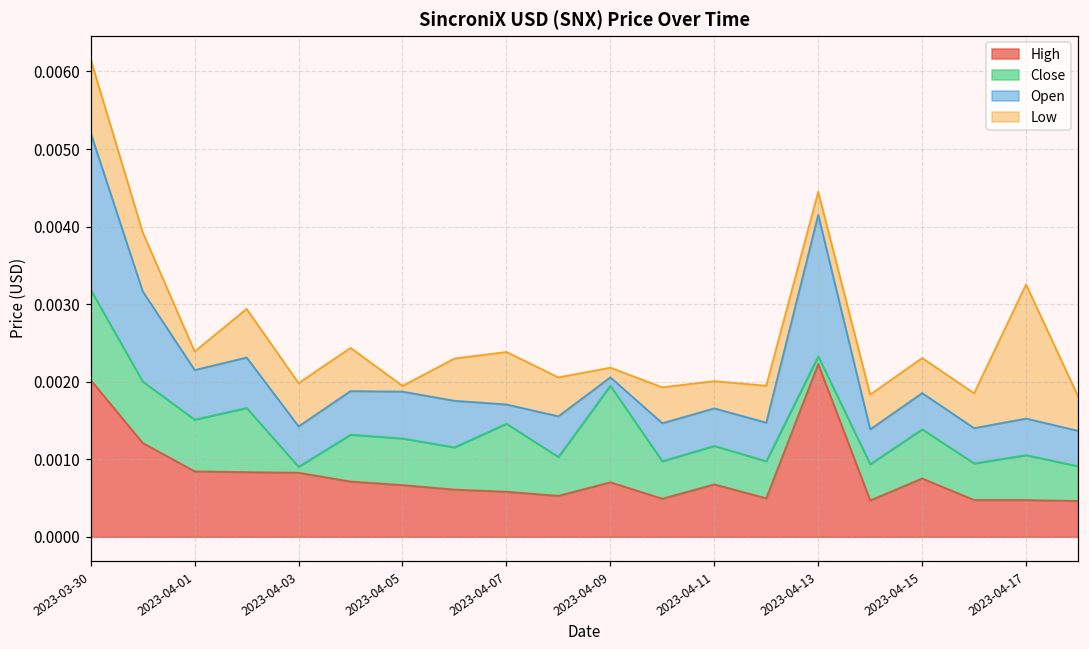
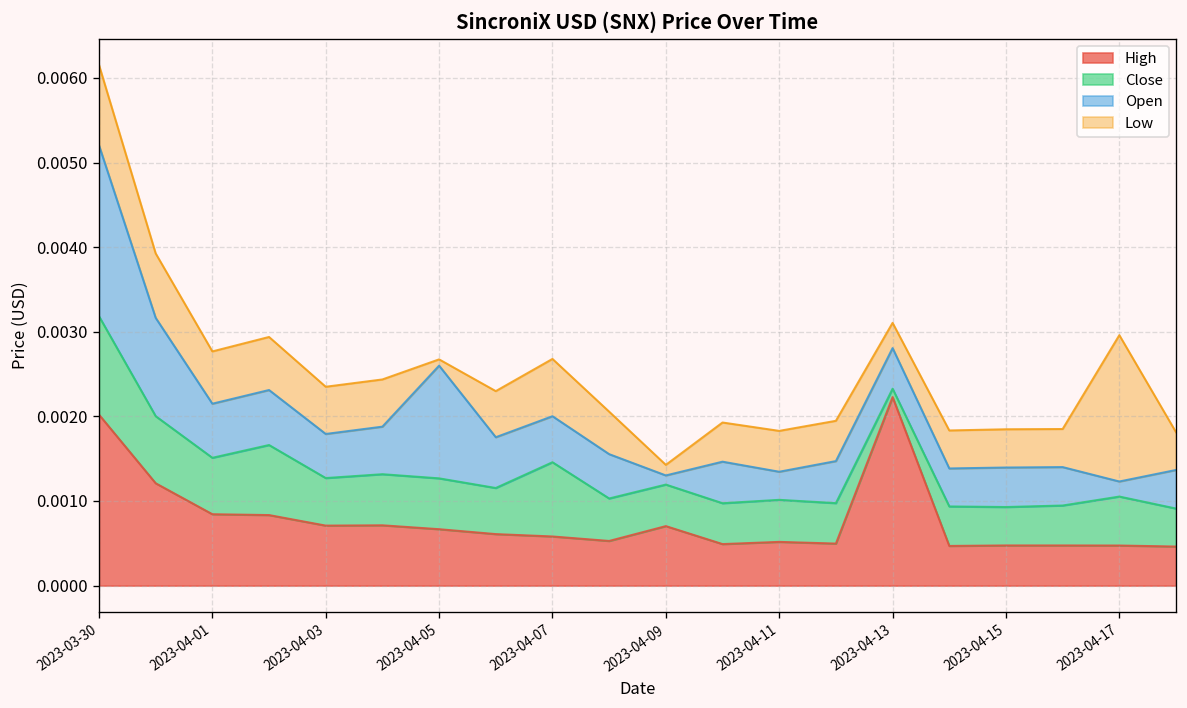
  {
    "High": {
      "2023-03-30": 0.0020,
      "2023-04-01": 0.0008,
-     "2023-04-03": 0.0008,
+     "2023-04-03": 0.0007,
      "2023-04-05": 0.0007,
      "2023-04-07": 0.0006,
      "2023-04-09": 0.0007,
-     "2023-04-11": 0.0007,
+     "2023-04-11": 0.0005,
      "2023-04-13": 0.0022,
-     "2023-04-15": 0.0008,
+     "2023-04-15": 0.0005,
      "2023-04-17": 0.0005
    },
    "Close": {
      "2023-03-30": 0.0012,
      "2023-04-01": 0.0007,
-     "2023-04-03": 0.0001,
+     "2023-04-03": 0.0006,
      "2023-04-05": 0.0006,
      "2023-04-07": 0.0009,
-     "2023-04-09": 0.0012,
+     "2023-04-09": 0.0005,
      "2023-04-11": 0.0005,
      "2023-04-13": 0.0001,
-     "2023-04-15": 0.0006,
+     "2023-04-15": 0.0005,
      "2023-04-17": 0.0006
    },
    "Open": {
      "2023-03-30": 0.0020,
      "2023-04-01": 0.0006,
      "2023-04-03": 0.0005,
-     "2023-04-05": 0.0006,
-     "2023-04-07": 0.0002,
+     "2023-04-05": 0.0013,
+     "2023-04-07": 0.0005,
      "2023-04-09": 0.0001,
-     "2023-04-11": 0.0005,
-     "2023-04-13": 0.0018,
+     "2023-04-11": 0.0003,
+     "2023-04-13": 0.0005,
      "2023-04-15": 0.0005,
-     "2023-04-17": 0.0005
+     "2023-04-17": 0.0002
    },
    "Low": {
      "2023-03-30": 0.0010,
-     "2023-04-01": 0.0002,
+     "2023-04-01": 0.0006,
      "2023-04-03": 0.0006,
      "2023-04-05": 0.0001,
      "2023-04-07": 0.0007,
      "2023-04-09": 0.0001,
-     "2023-04-11": 0.0004,
+     "2023-04-11": 0.0005,
      "2023-04-13": 0.0003,
      "2023-04-15": 0.0005,
      "2023-04-17": 0.0017
    }
  }
